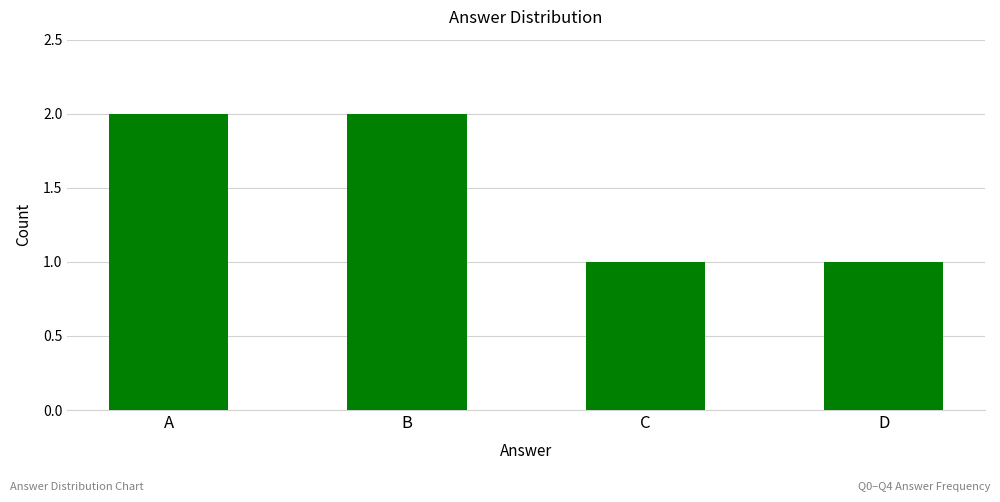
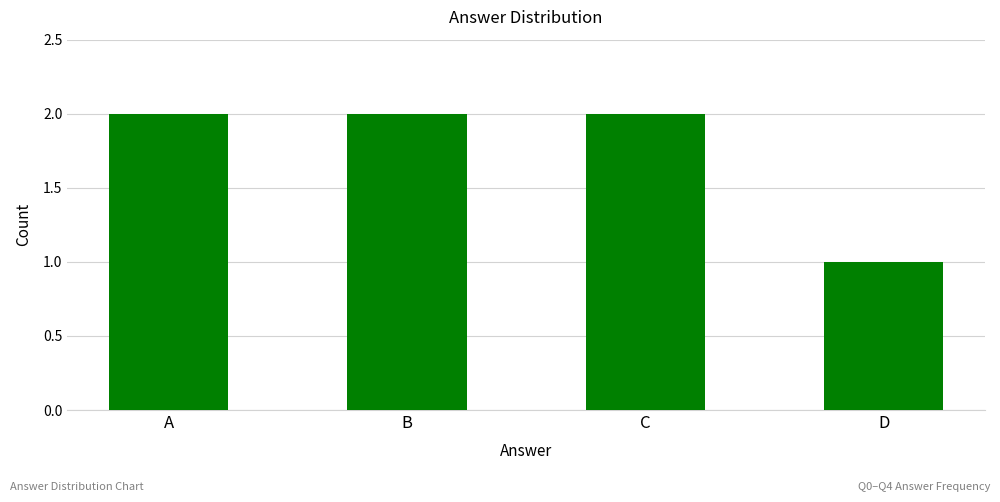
  {
    "A": 2,
    "B": 2,
-   "C": 1,
+   "C": 2,
    "D": 1
  }
